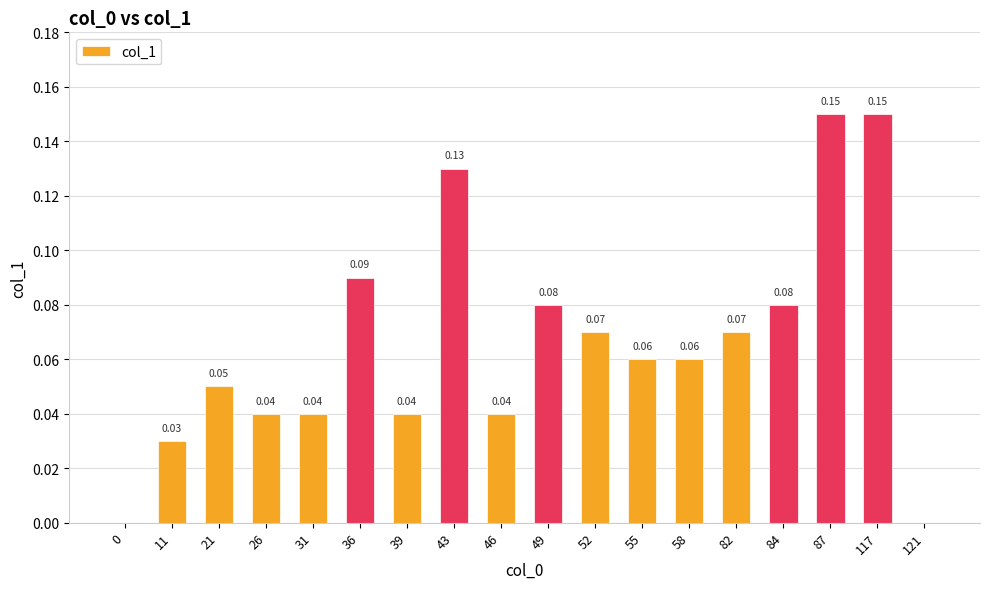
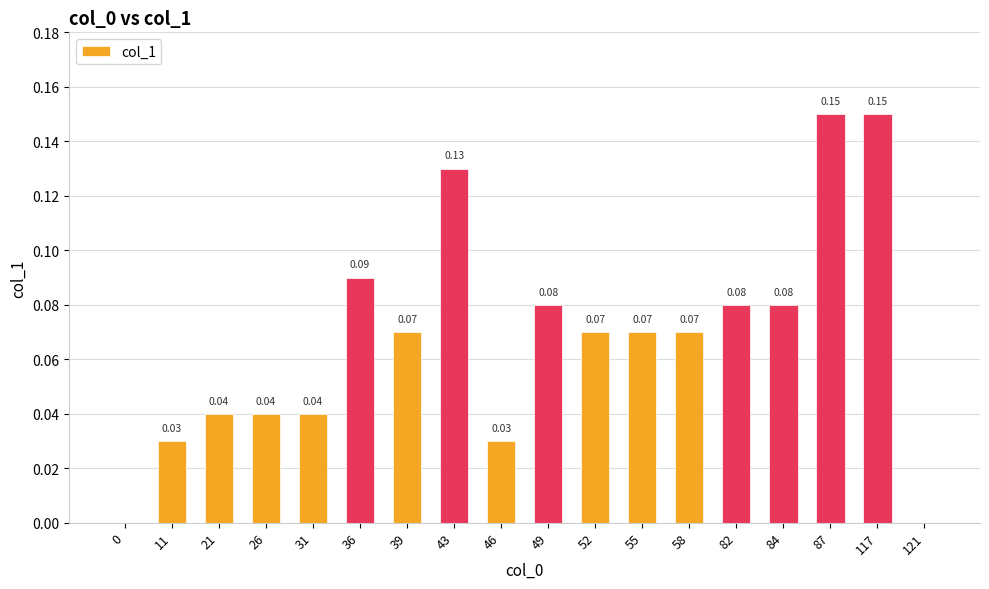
  {
    "11": 0.03,
-   "21": 0.05,
+   "21": 0.04,
    "26": 0.04,
    "31": 0.04,
    "36": 0.09,
-   "39": 0.04,
+   "39": 0.07,
    "43": 0.13,
-   "46": 0.04,
+   "46": 0.03,
    "49": 0.08,
    "52": 0.07,
-   "55": 0.06,
-   "58": 0.06,
-   "82": 0.07,
+   "55": 0.07,
+   "58": 0.07,
+   "82": 0.08,
    "84": 0.08,
    "87": 0.15,
    "117": 0.15
  }
